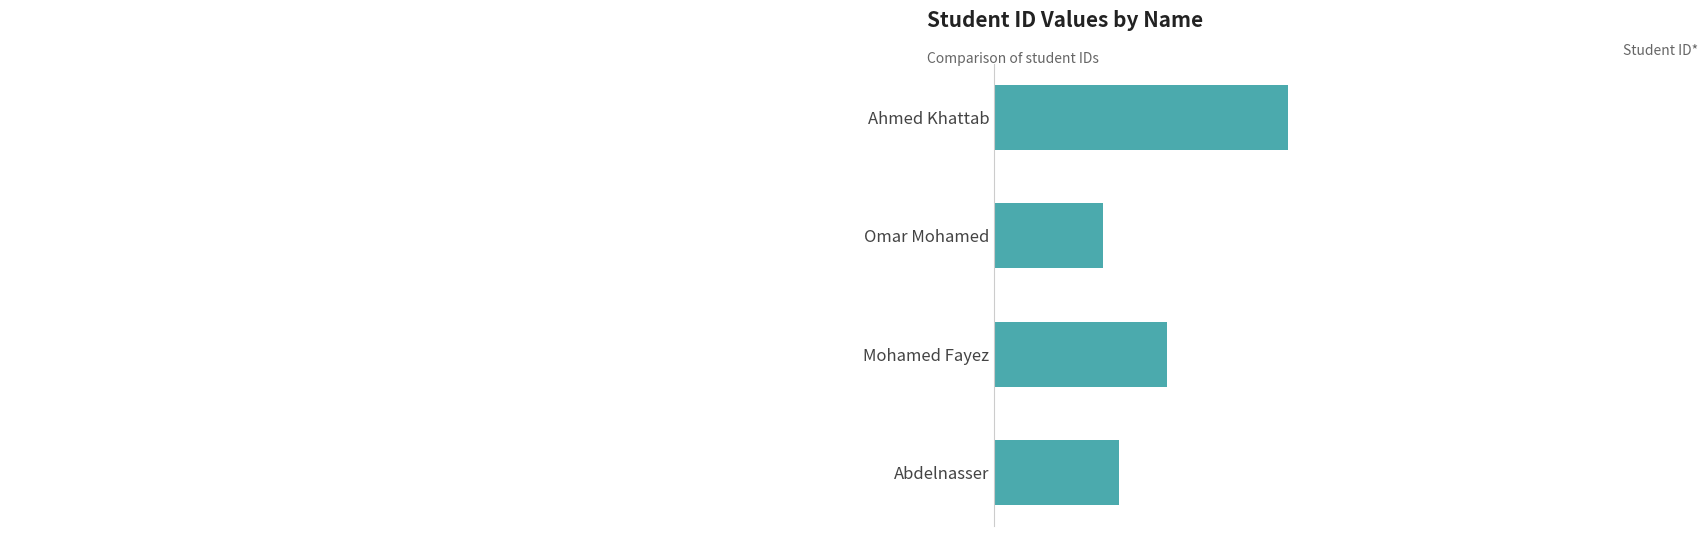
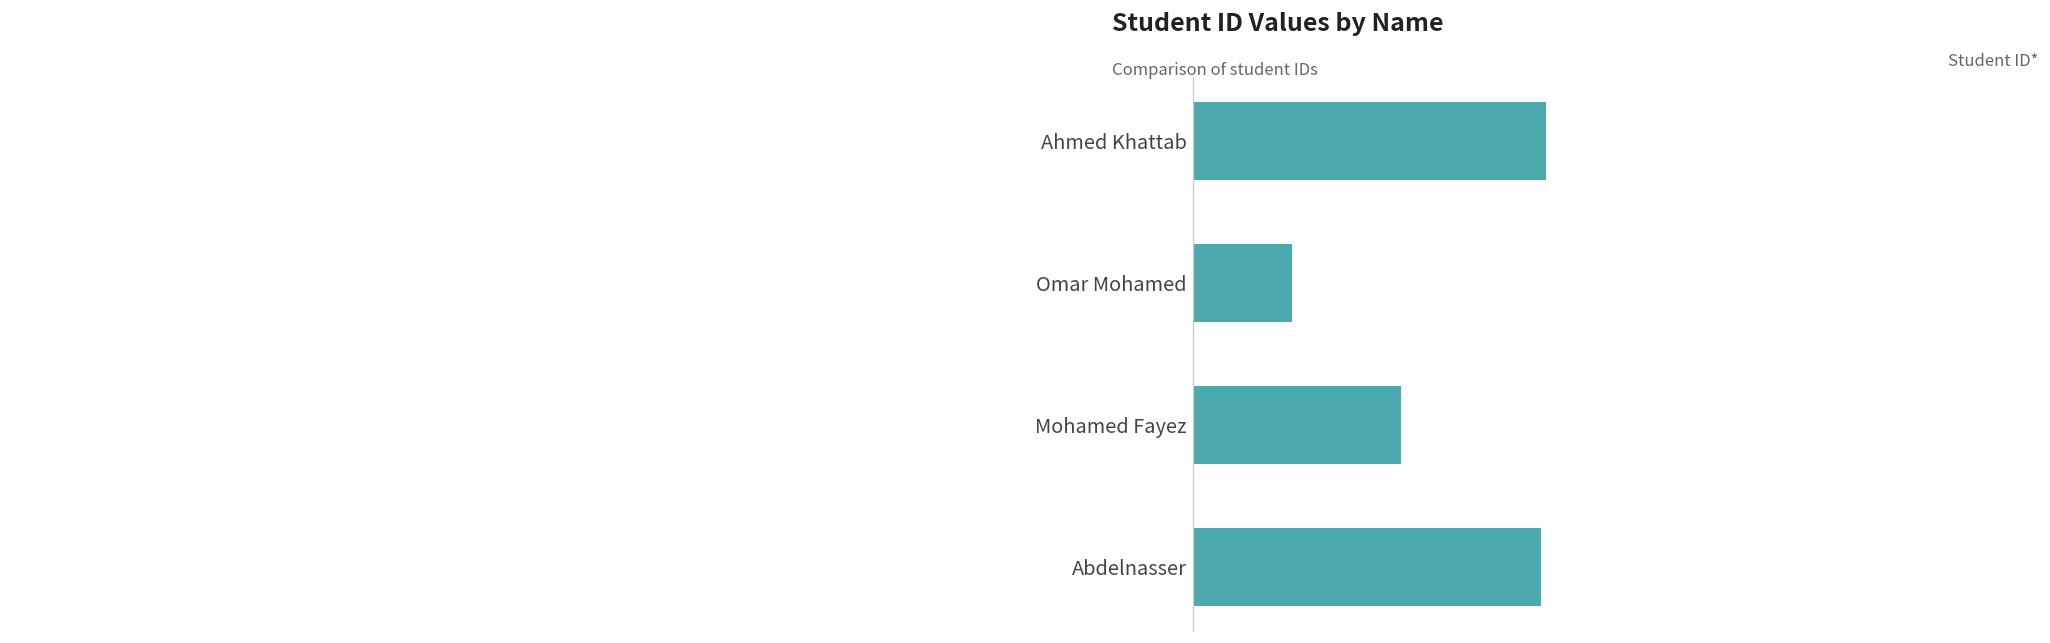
  {
    "Ahmed Khattab": "205,096",
-   "Omar Mohamed": "205,004",
+   "Omar Mohamed": "204,991",
    "Mohamed Fayez": "205,036",
-   "Abdelnasser": "205,012"
+   "Abdelnasser": "205,094"
  }
